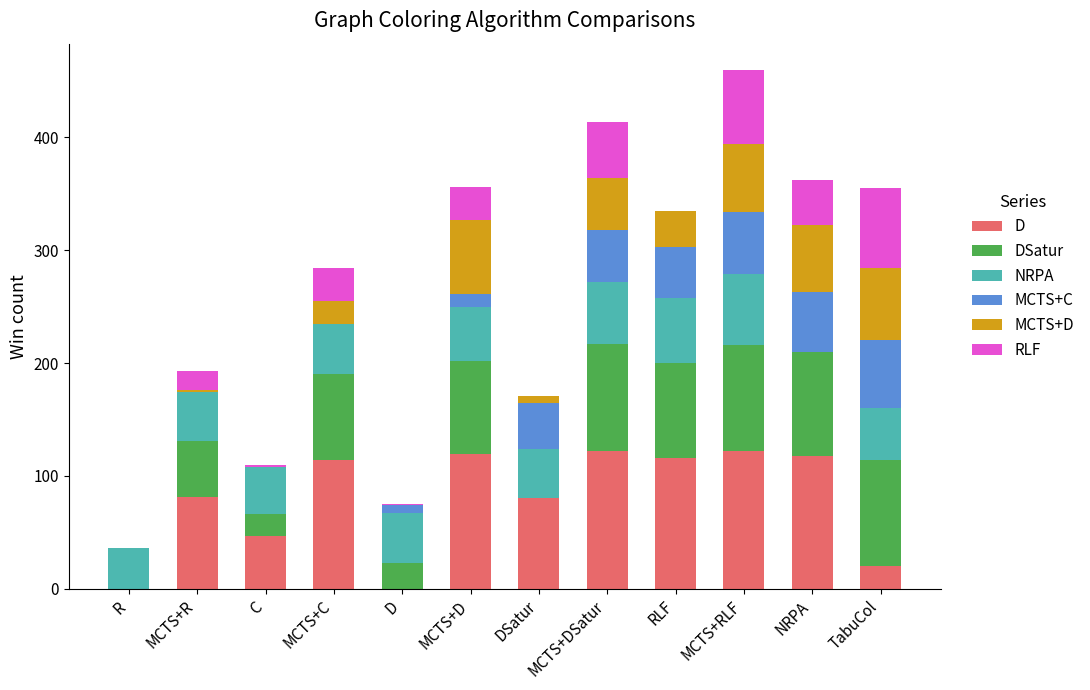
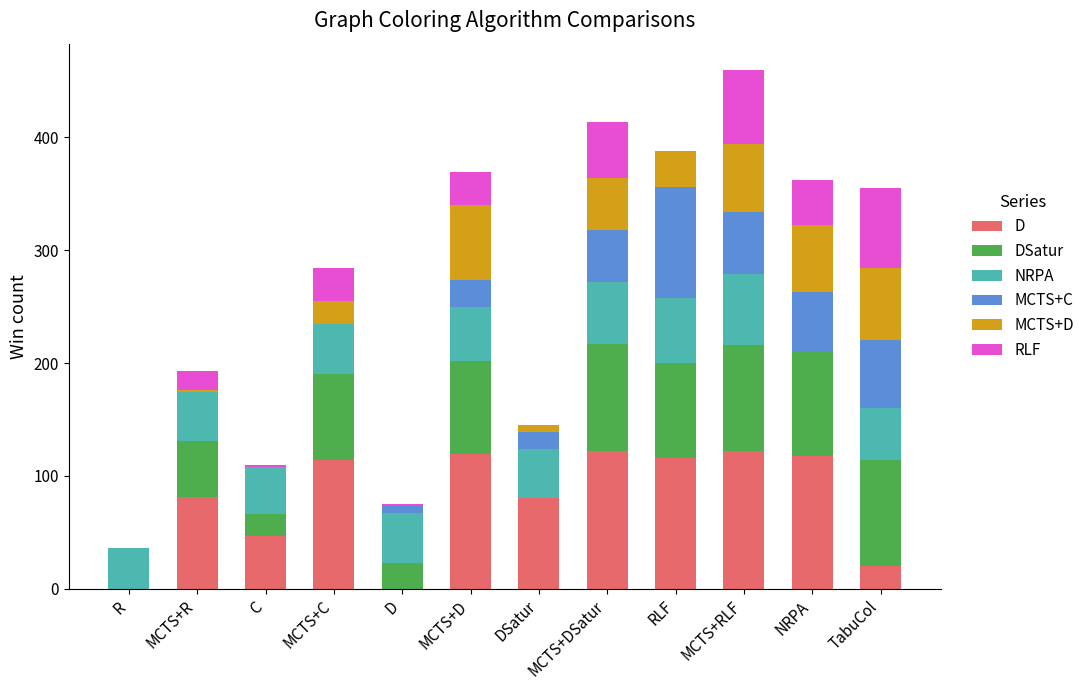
  {
    "D": {
      "R": 0,
      "MCTS+R": 81,
      "C": 47,
      "MCTS+C": 114,
      "D": 0,
      "MCTS+D": 119,
      "DSatur": 80,
      "MCTS+DSatur": 122,
      "RLF": 116,
      "MCTS+RLF": 122,
      "NRPA": 118,
      "TabuCol": 20
    },
    "DSatur": {
      "R": 0,
      "MCTS+R": 50,
      "C": 19,
      "MCTS+C": 76,
      "D": 23,
      "MCTS+D": 83,
      "DSatur": 0,
      "MCTS+DSatur": 95,
      "RLF": 84,
      "MCTS+RLF": 94,
      "NRPA": 92,
      "TabuCol": 94
    },
    "NRPA": {
      "R": 36,
      "MCTS+R": 43,
      "C": 42,
      "MCTS+C": 45,
      "D": 44,
      "MCTS+D": 48,
      "DSatur": 44,
      "MCTS+DSatur": 55,
      "RLF": 58,
      "MCTS+RLF": 63,
      "NRPA": 0,
      "TabuCol": 46
    },
    "MCTS+C": {
      "R": 0,
      "MCTS+R": 0,
      "C": 0,
      "MCTS+C": 0,
      "D": 7,
-     "MCTS+D": 11,
-     "DSatur": 41,
+     "MCTS+D": 24,
+     "DSatur": 15,
      "MCTS+DSatur": 46,
-     "RLF": 45,
+     "RLF": 98,
      "MCTS+RLF": 55,
      "NRPA": 53,
      "TabuCol": 60
    },
    "MCTS+D": {
      "R": 0,
      "C": 0,
      "MCTS+C": 20,
      "D": 0,
      "MCTS+D": 66,
      "DSatur": 6,
      "MCTS+DSatur": 46,
      "RLF": 32,
      "MCTS+RLF": 60,
      "NRPA": 59,
      "TabuCol": 64
    },
    "RLF": {
      "R": 0,
      "MCTS+R": 17,
      "MCTS+C": 29,
      "MCTS+D": 29,
      "DSatur": 0,
      "MCTS+DSatur": 50,
      "RLF": 0,
      "MCTS+RLF": 66,
      "NRPA": 40,
      "TabuCol": 71
    }
  }
